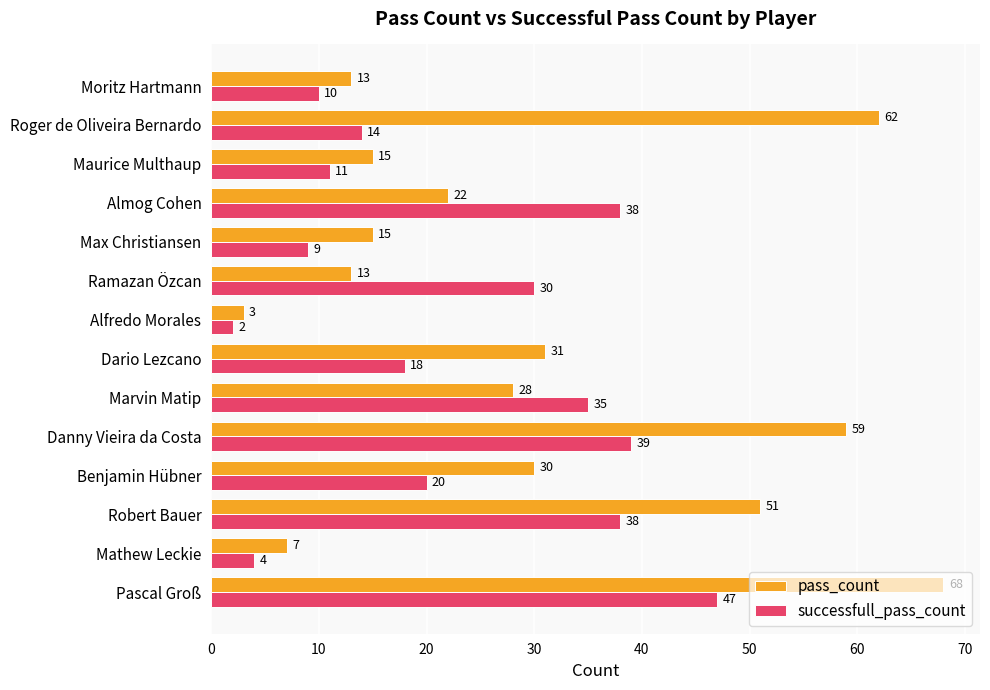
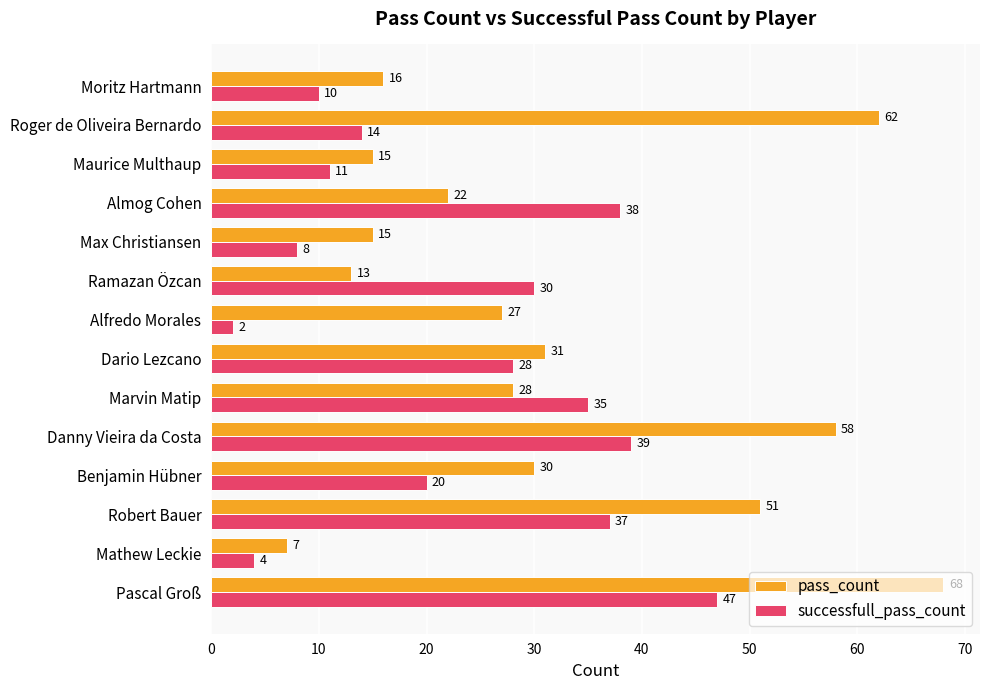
  {
    "pass_count": {
-     "Moritz Hartmann": 13,
+     "Moritz Hartmann": 16,
      "Roger de Oliveira Bernardo": 62,
      "Maurice Multhaup": 15,
      "Almog Cohen": 22,
      "Max Christiansen": 15,
      "Ramazan Özcan": 13,
-     "Alfredo Morales": 3,
+     "Alfredo Morales": 27,
      "Dario Lezcano": 31,
      "Marvin Matip": 28,
-     "Danny Vieira da Costa": 59,
+     "Danny Vieira da Costa": 58,
      "Benjamin Hübner": 30,
      "Robert Bauer": 51,
      "Mathew Leckie": 7
    },
    "successfull_pass_count": {
      "Moritz Hartmann": 10,
      "Roger de Oliveira Bernardo": 14,
      "Maurice Multhaup": 11,
      "Almog Cohen": 38,
-     "Max Christiansen": 9,
+     "Max Christiansen": 8,
      "Ramazan Özcan": 30,
      "Alfredo Morales": 2,
-     "Dario Lezcano": 18,
+     "Dario Lezcano": 28,
      "Marvin Matip": 35,
      "Danny Vieira da Costa": 39,
      "Benjamin Hübner": 20,
-     "Robert Bauer": 38,
+     "Robert Bauer": 37,
      "Mathew Leckie": 4,
      "Pascal Groß": 47
    }
  }
